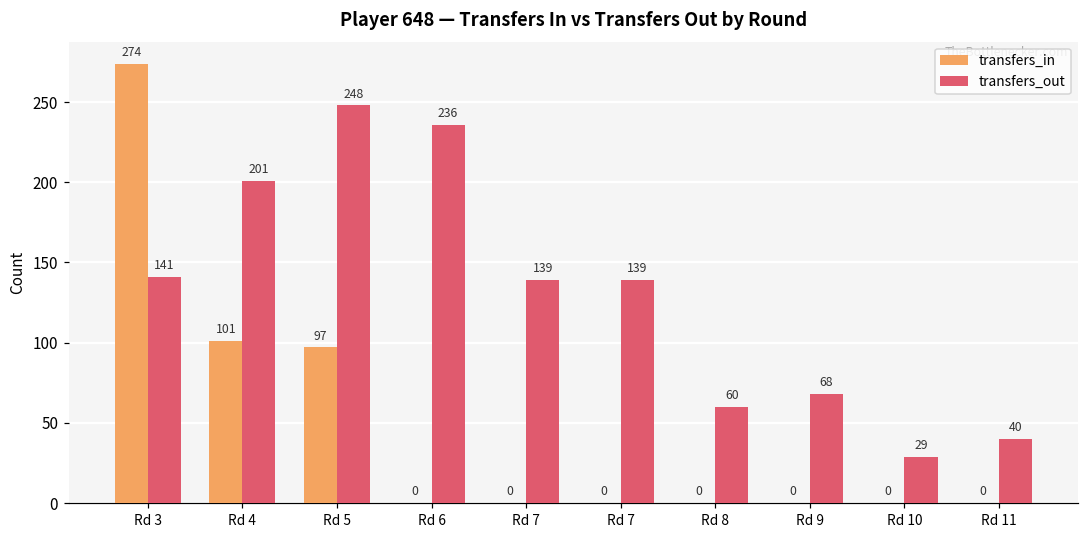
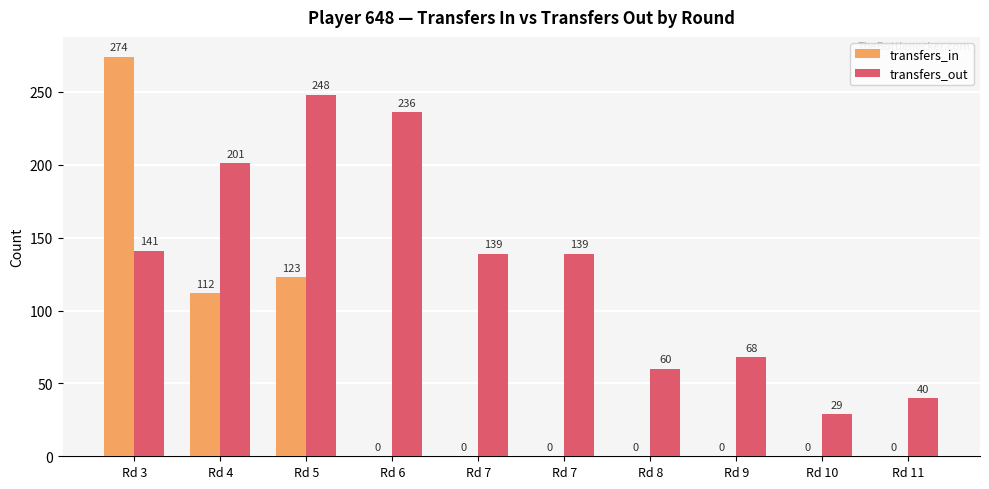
  {
    "transfers_in": {
      "Rd 3": 274,
-     "Rd 4": 101,
-     "Rd 5": 97,
+     "Rd 4": 112,
+     "Rd 5": 123,
      "Rd 6": 0,
      "Rd 8": 0,
      "Rd 9": 0,
      "Rd 10": 0,
      "Rd 11": 0
    },
    "transfers_out": {
      "Rd 3": 141,
      "Rd 4": 201,
      "Rd 5": 248,
      "Rd 6": 236,
      "Rd 8": 60,
      "Rd 9": 68,
      "Rd 10": 29,
      "Rd 11": 40
    }
  }
